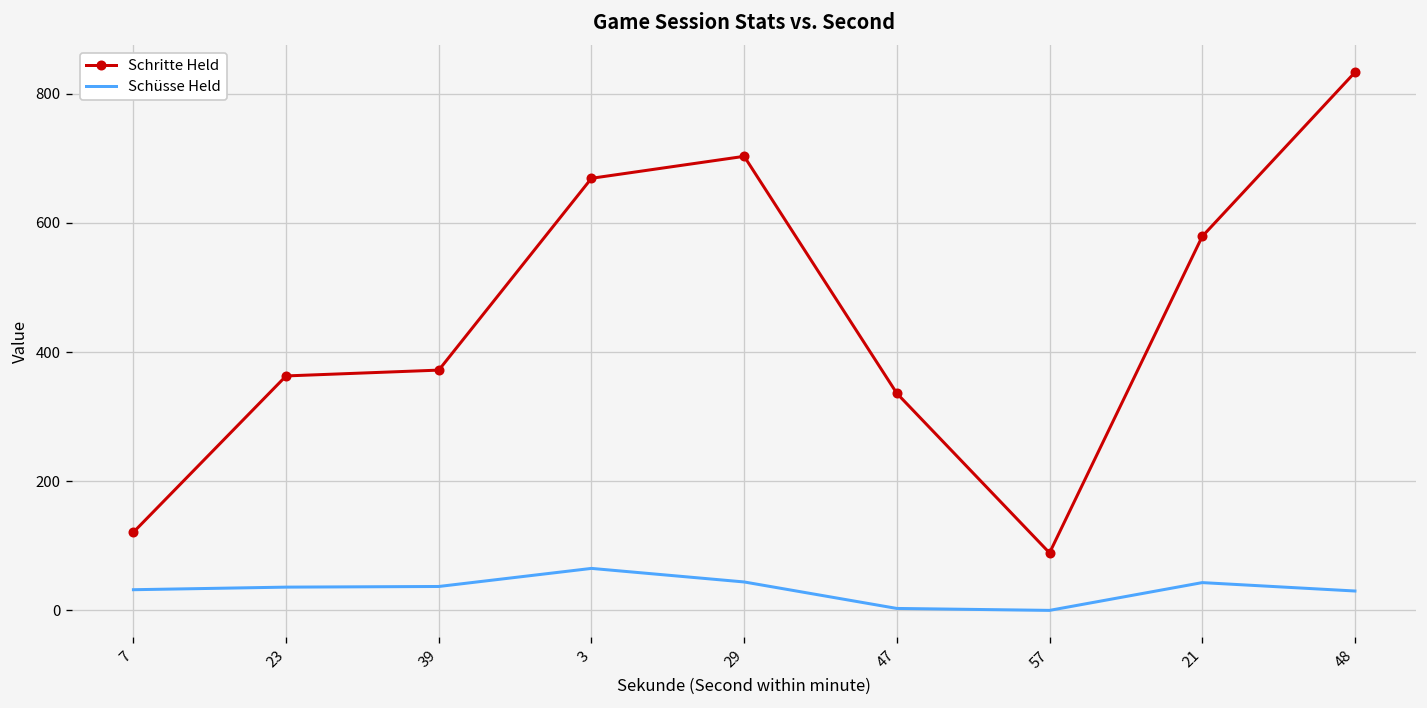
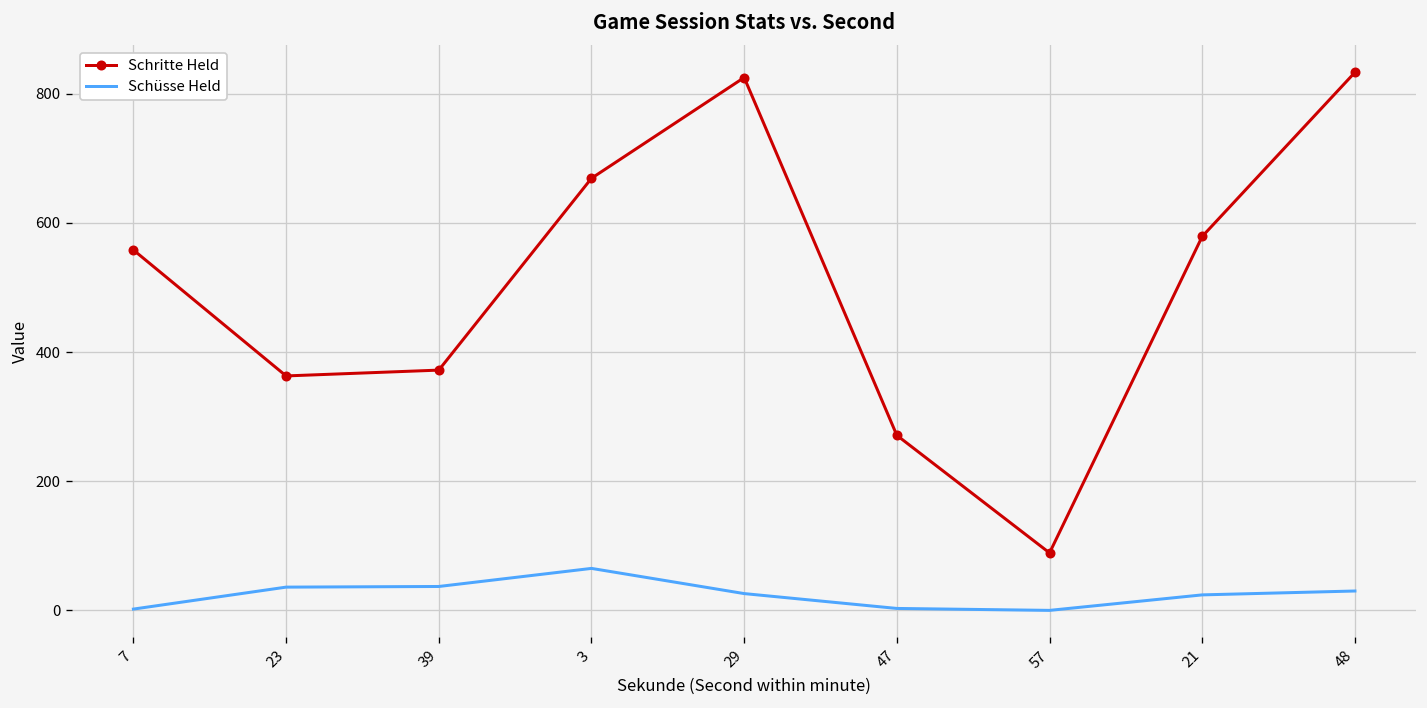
  {
    "Schritte Held": {
-     "7": 120,
+     "7": 560,
      "23": 360,
      "39": 370,
      "3": 670,
-     "29": 700,
-     "47": 340,
+     "29": 830,
+     "47": 270,
      "57": 90,
      "21": 580,
      "48": 830
    },
    "Schüsse Held": {
-     "7": 30,
+     "7": 0,
      "23": 40,
      "39": 40,
      "3": 70,
-     "29": 40,
+     "29": 30,
      "47": 0,
      "57": 0,
-     "21": 40,
+     "21": 20,
      "48": 30
    }
  }
